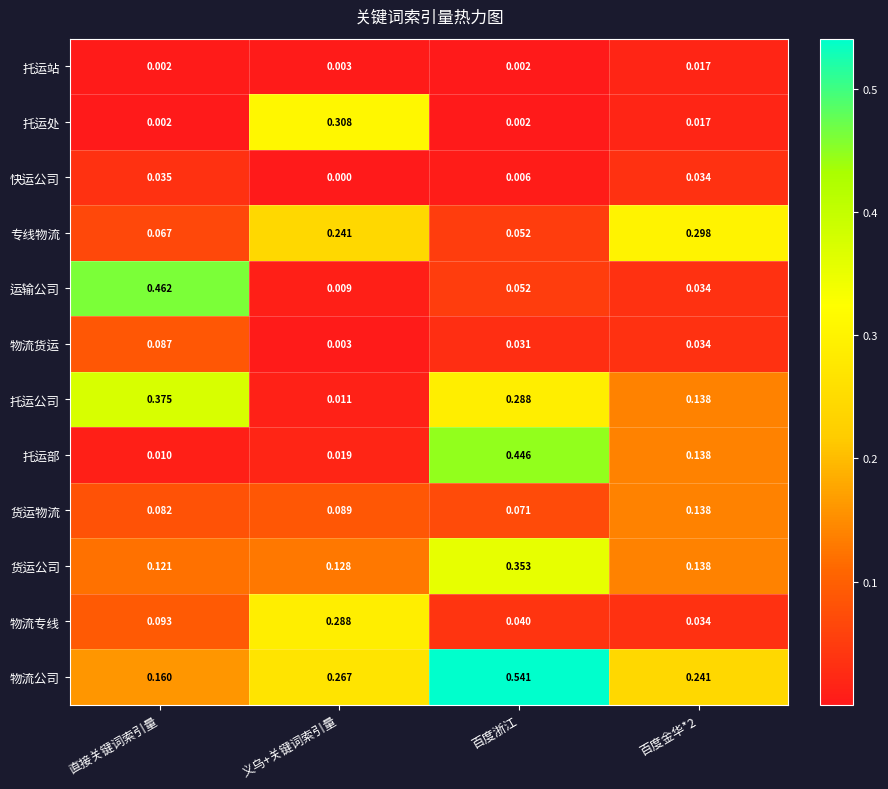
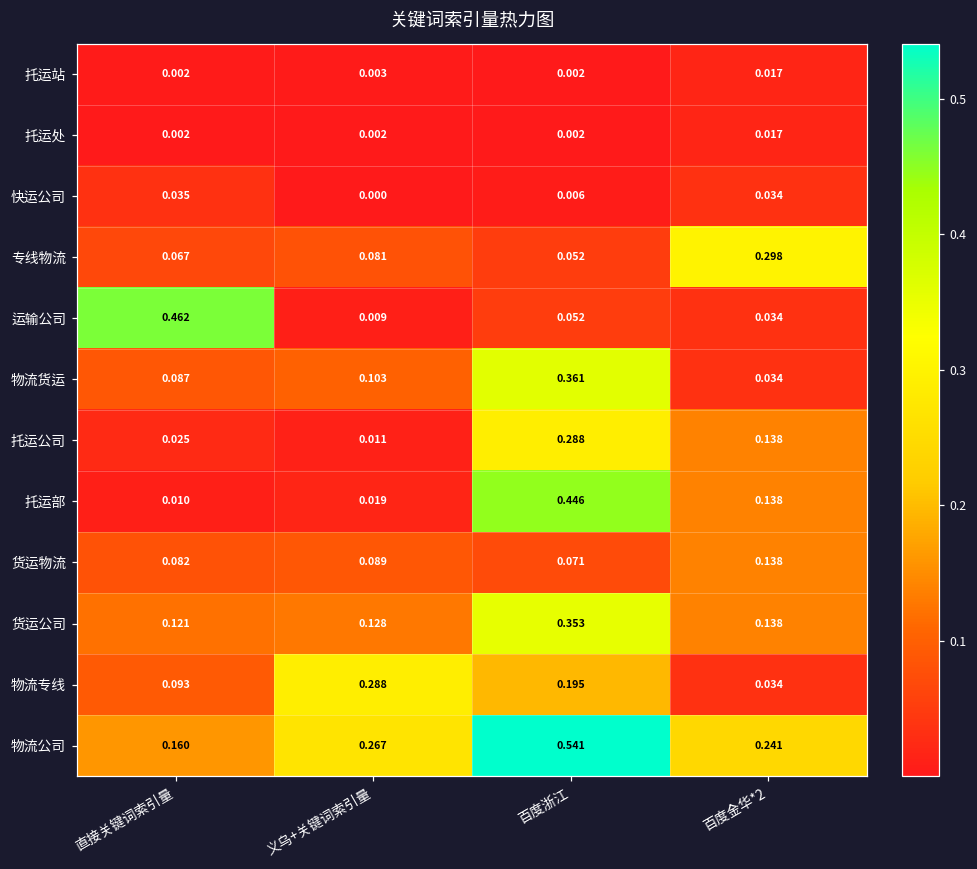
  {
    "托运站": {
      "直接关键词索引量": 0.002,
      "义乌+关键词索引量": 0.003,
      "百度浙江": 0.002,
      "百度金华*2": 0.017
    },
    "托运处": {
      "直接关键词索引量": 0.002,
-     "义乌+关键词索引量": 0.308,
+     "义乌+关键词索引量": 0.002,
      "百度浙江": 0.002,
      "百度金华*2": 0.017
    },
    "快运公司": {
      "直接关键词索引量": 0.035,
      "义乌+关键词索引量": 0.000,
      "百度浙江": 0.006,
      "百度金华*2": 0.034
    },
    "专线物流": {
      "直接关键词索引量": 0.067,
-     "义乌+关键词索引量": 0.241,
+     "义乌+关键词索引量": 0.081,
      "百度浙江": 0.052,
      "百度金华*2": 0.298
    },
    "运输公司": {
      "直接关键词索引量": 0.462,
      "义乌+关键词索引量": 0.009,
      "百度浙江": 0.052,
      "百度金华*2": 0.034
    },
    "物流货运": {
      "直接关键词索引量": 0.087,
-     "义乌+关键词索引量": 0.003,
-     "百度浙江": 0.031,
+     "义乌+关键词索引量": 0.103,
+     "百度浙江": 0.361,
      "百度金华*2": 0.034
    },
    "托运公司": {
-     "直接关键词索引量": 0.375,
+     "直接关键词索引量": 0.025,
      "义乌+关键词索引量": 0.011,
      "百度浙江": 0.288,
      "百度金华*2": 0.138
    },
    "托运部": {
      "直接关键词索引量": 0.010,
      "义乌+关键词索引量": 0.019,
      "百度浙江": 0.446,
      "百度金华*2": 0.138
    },
    "货运物流": {
      "直接关键词索引量": 0.082,
      "义乌+关键词索引量": 0.089,
      "百度浙江": 0.071,
      "百度金华*2": 0.138
    },
    "货运公司": {
      "直接关键词索引量": 0.121,
      "义乌+关键词索引量": 0.128,
      "百度浙江": 0.353,
      "百度金华*2": 0.138
    },
    "物流专线": {
      "直接关键词索引量": 0.093,
      "义乌+关键词索引量": 0.288,
-     "百度浙江": 0.040,
+     "百度浙江": 0.195,
      "百度金华*2": 0.034
    },
    "物流公司": {
      "直接关键词索引量": 0.160,
      "义乌+关键词索引量": 0.267,
      "百度浙江": 0.541,
      "百度金华*2": 0.241
    }
  }
